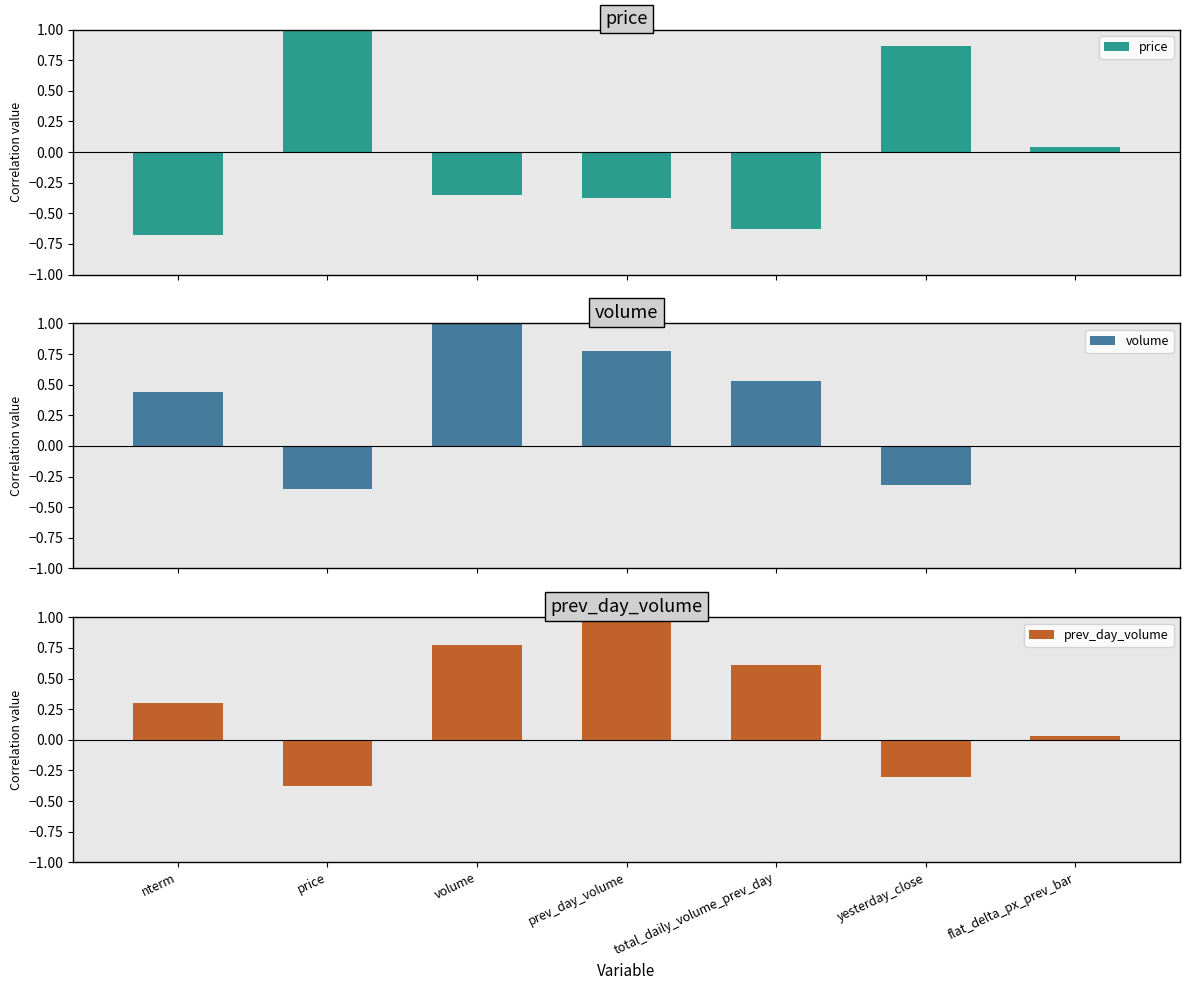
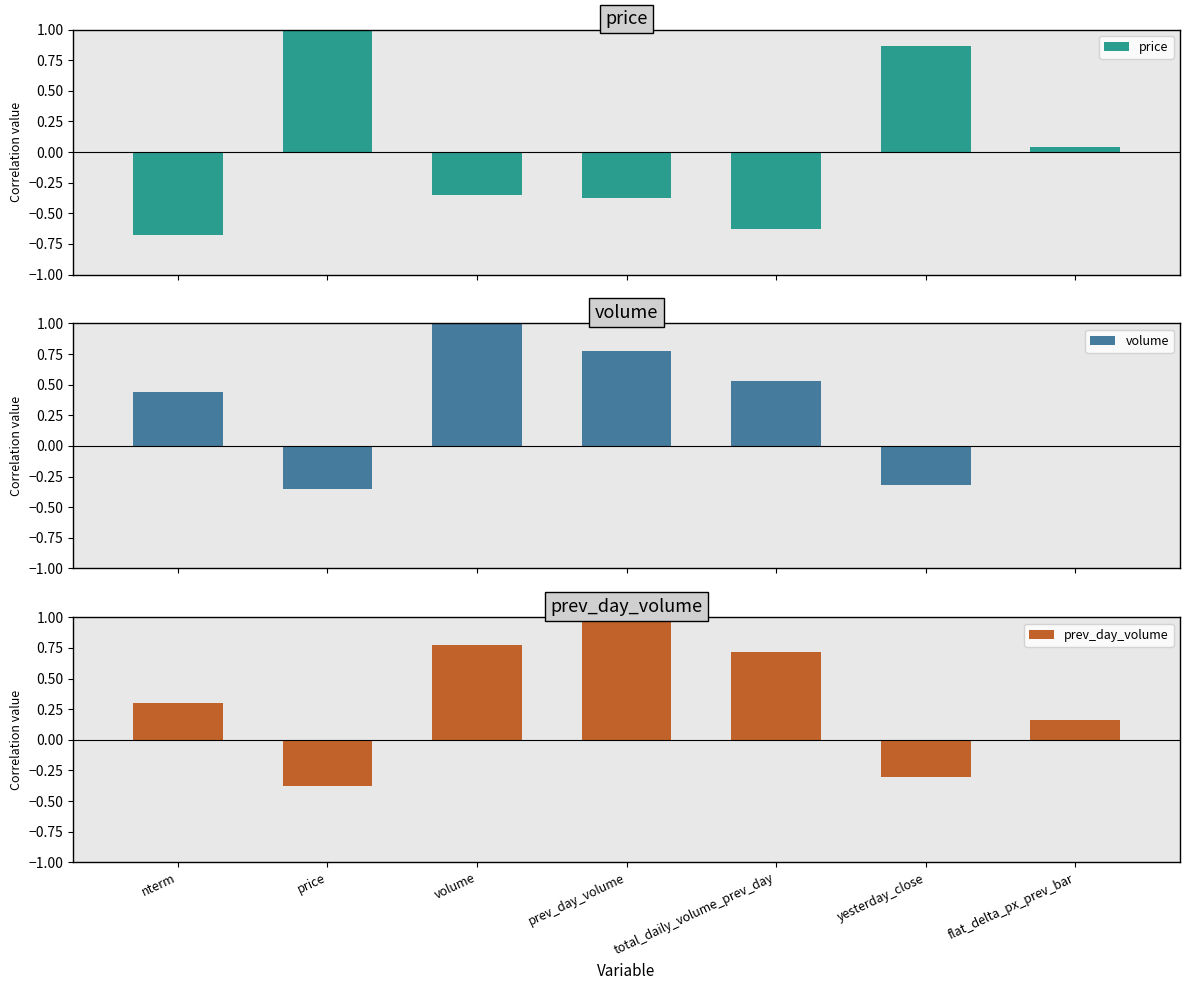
  {
    "prev_day_volume": {
      "nterm": 0.30,
      "price": -0.38,
      "volume": 0.77,
      "prev_day_volume": 1.00,
-     "total_daily_volume_prev_day": 0.61,
+     "total_daily_volume_prev_day": 0.71,
      "yesterday_close": -0.30,
-     "flat_delta_px_prev_bar": 0.03
+     "flat_delta_px_prev_bar": 0.16
    }
  }
